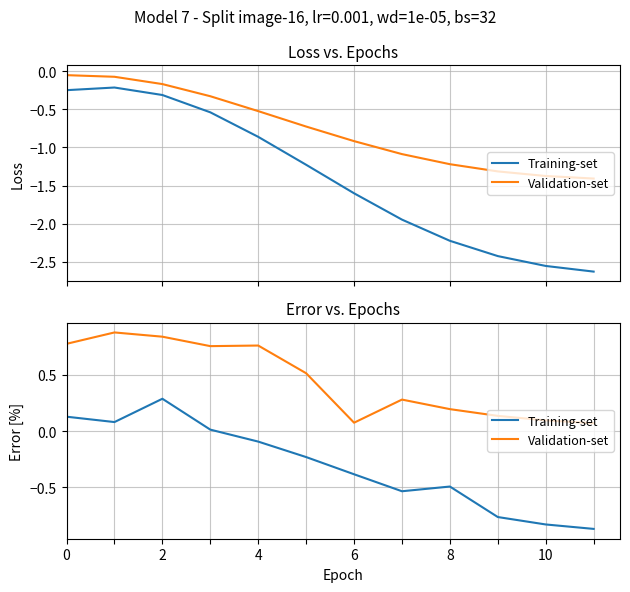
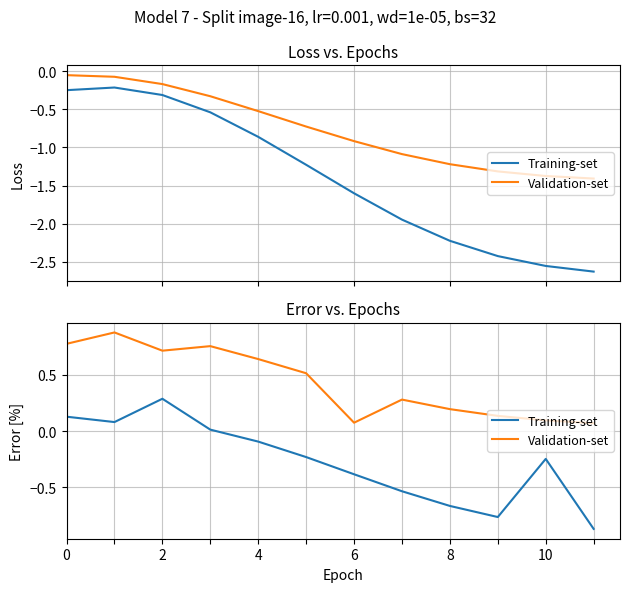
  {
    "Error vs. Epochs": {
      "Training-set": {
        "0": 0.13,
        "2": 0.29,
        "4": -0.09,
        "6": -0.38,
-       "8": -0.49,
-       "10": -0.83
+       "8": -0.66,
+       "10": -0.25
      },
      "Validation-set": {
        "0": 0.77,
-       "2": 0.84,
-       "4": 0.76,
+       "2": 0.71,
+       "4": 0.64,
        "6": 0.07,
        "8": 0.19
      }
    }
  }
